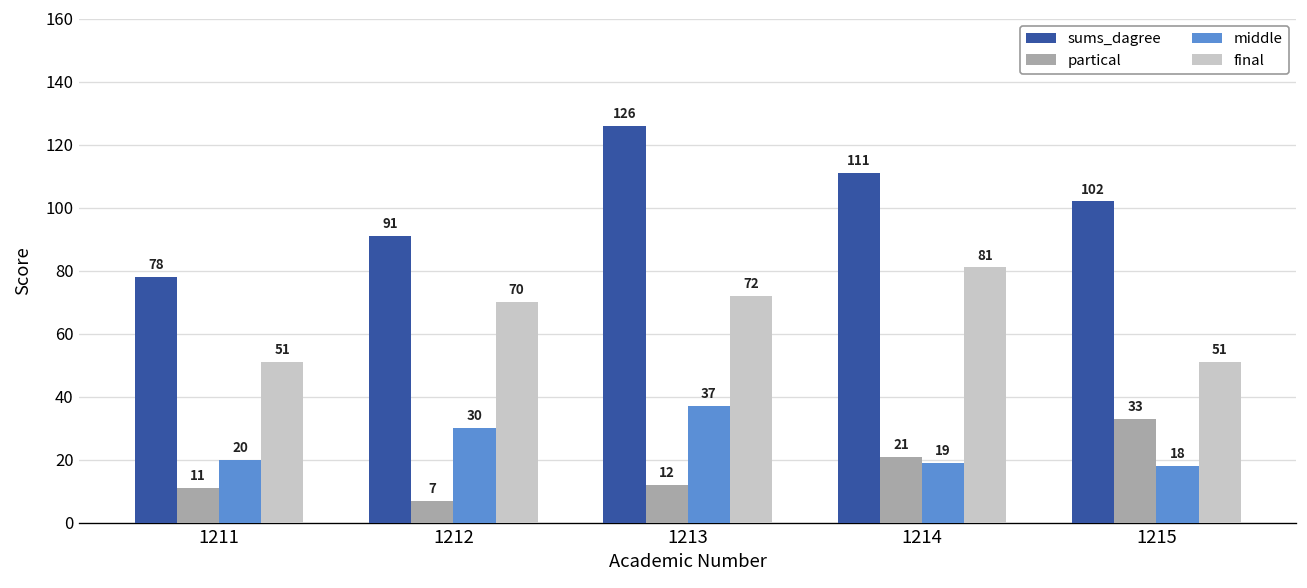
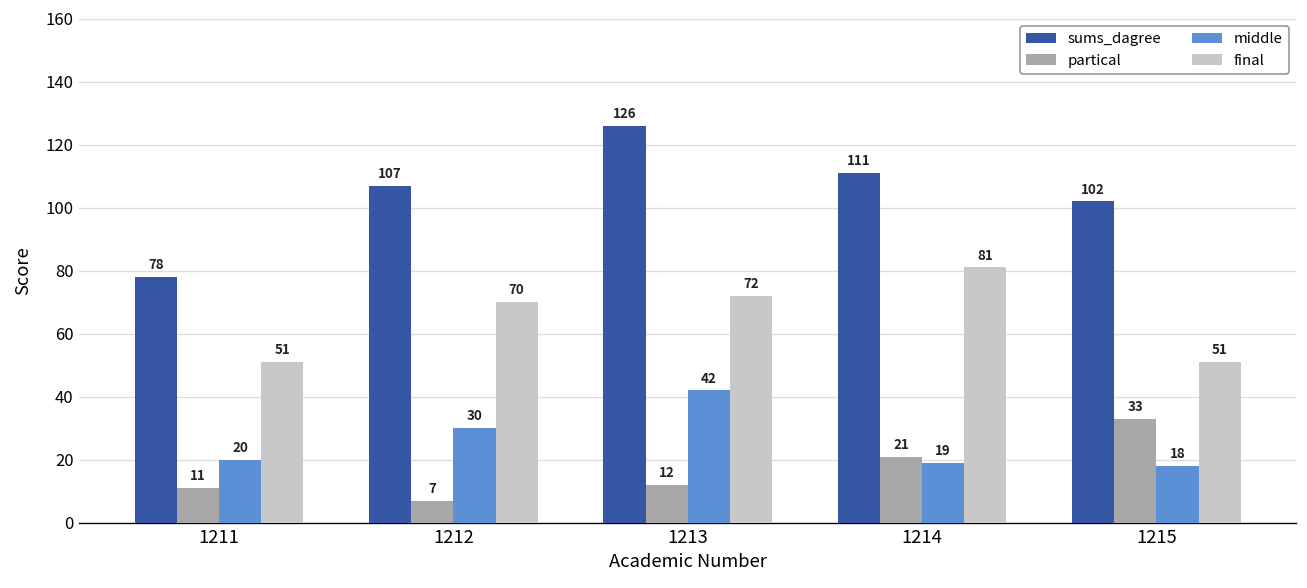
  {
    "sums_dagree": {
      "1211": 78,
-     "1212": 91,
+     "1212": 107,
      "1213": 126,
      "1214": 111,
      "1215": 102
    },
    "middle": {
      "1211": 20,
      "1212": 30,
-     "1213": 37,
+     "1213": 42,
      "1214": 19,
      "1215": 18
    }
  }
